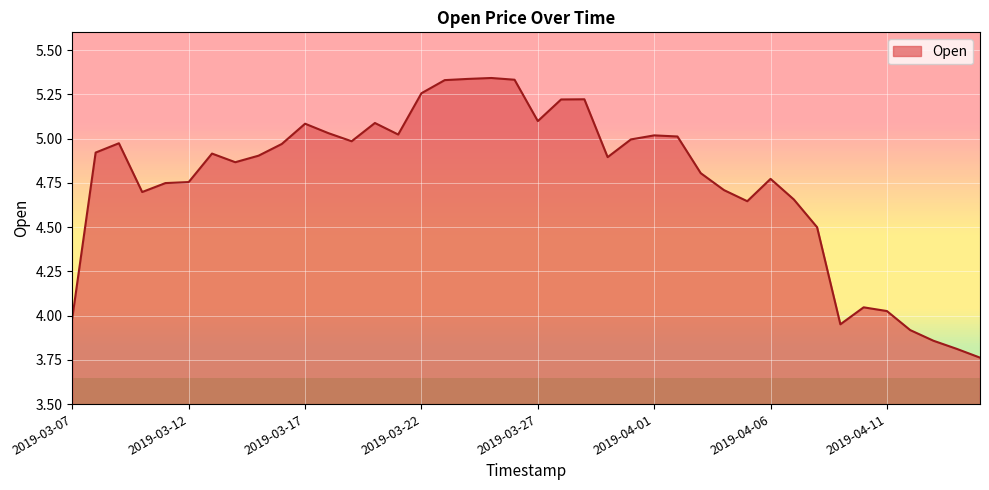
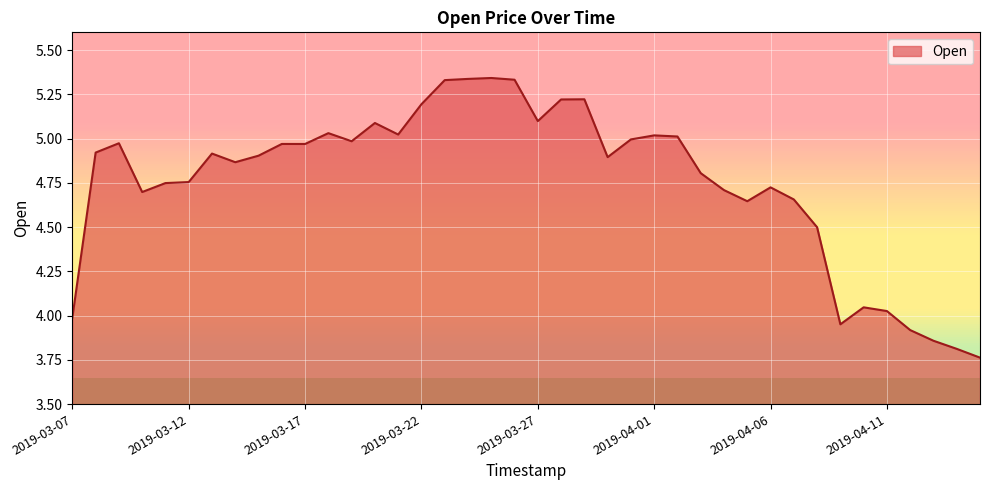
  {
    "2019-03-07": 3.99,
    "2019-03-12": 4.75,
-   "2019-03-17": 5.08,
-   "2019-03-22": 5.26,
+   "2019-03-17": 4.97,
+   "2019-03-22": 5.19,
    "2019-03-27": 5.10,
    "2019-04-01": 5.02,
-   "2019-04-06": 4.77,
+   "2019-04-06": 4.72,
    "2019-04-11": 4.03
  }
